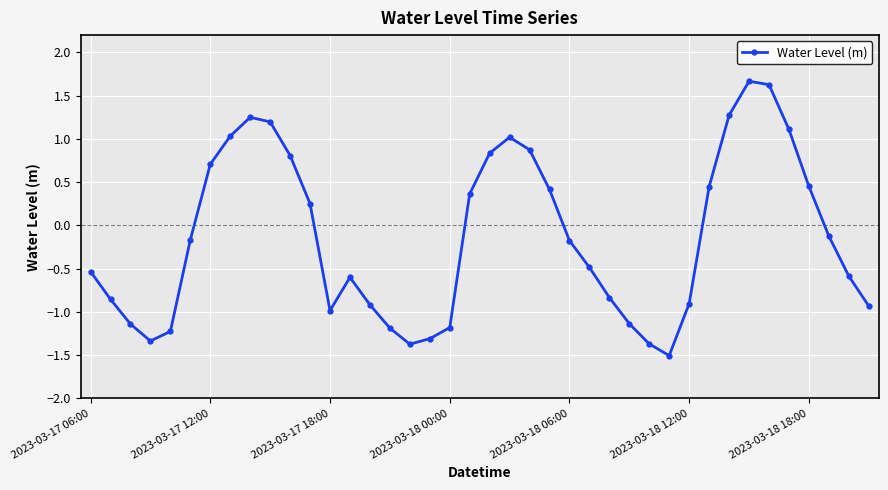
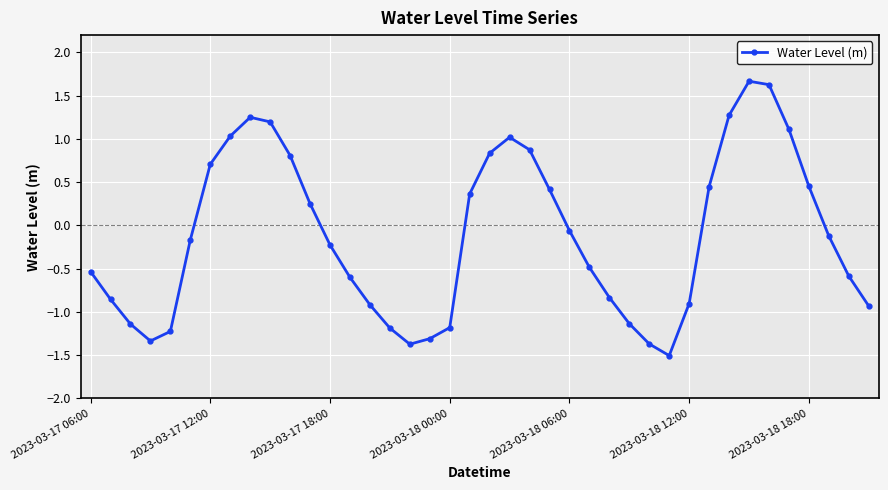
  {
    "2023-03-17 06:00": -0.5,
    "2023-03-17 12:00": 0.7,
-   "2023-03-17 18:00": -1.0,
+   "2023-03-17 18:00": -0.2,
    "2023-03-18 00:00": -1.2,
-   "2023-03-18 06:00": -0.2,
+   "2023-03-18 06:00": -0.1,
    "2023-03-18 12:00": -0.9,
    "2023-03-18 18:00": 0.5
  }
